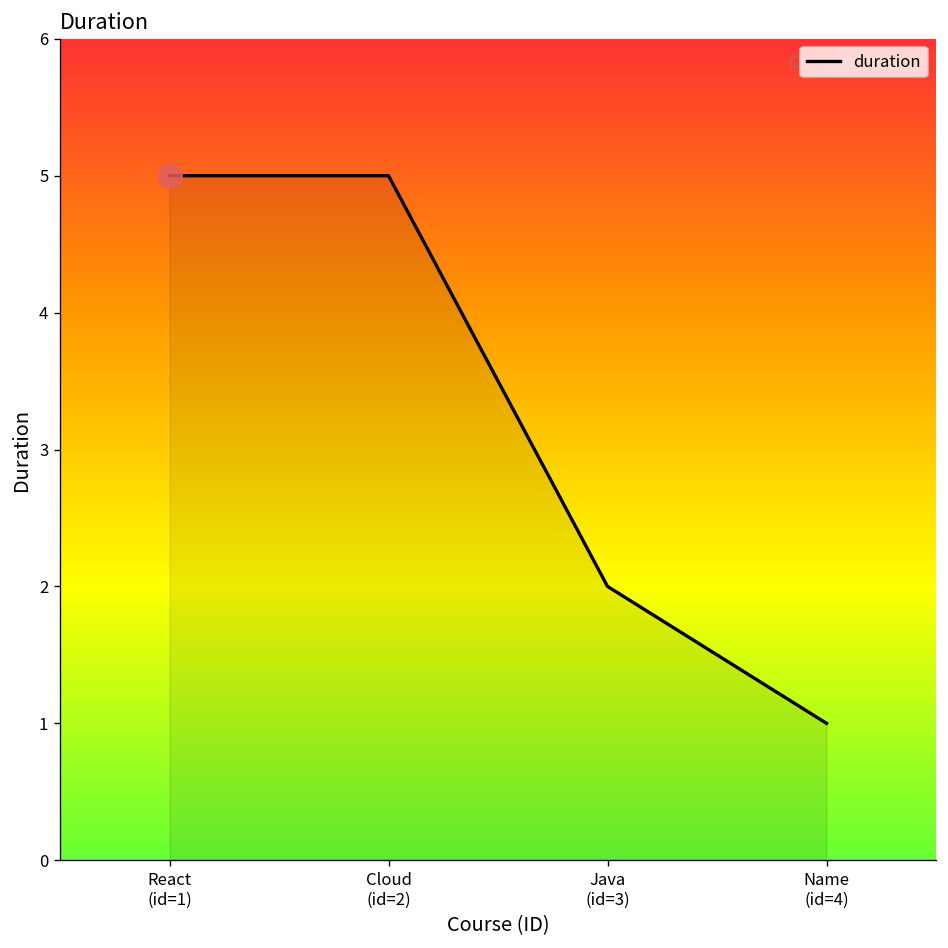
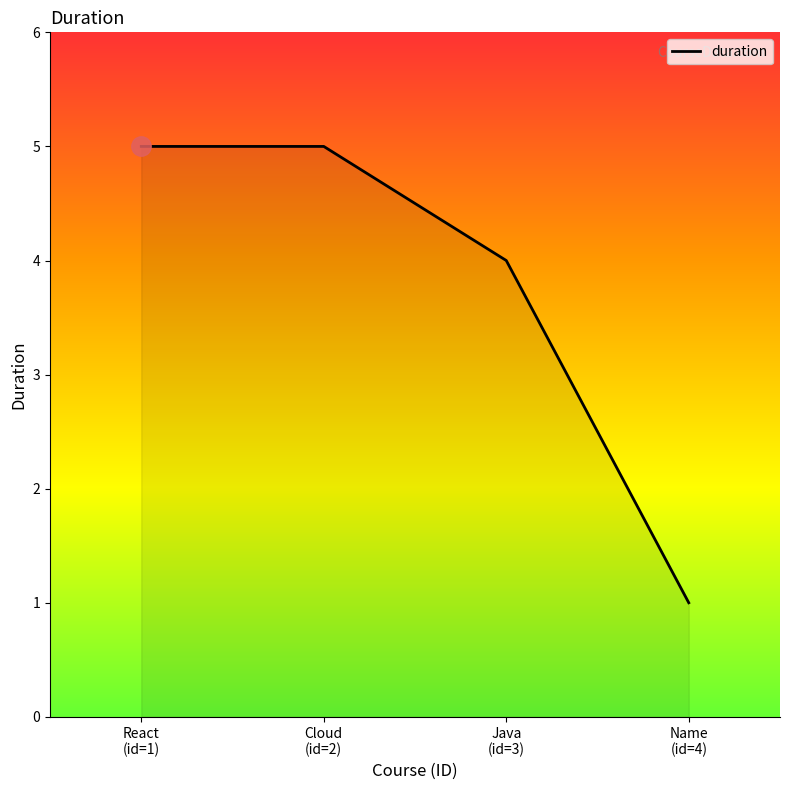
  {
    "duration": {
      "Cloud (id=2)": 5,
-     "Java (id=3)": 2,
+     "Java (id=3)": 4,
      "Name (id=4)": 1
    }
  }
